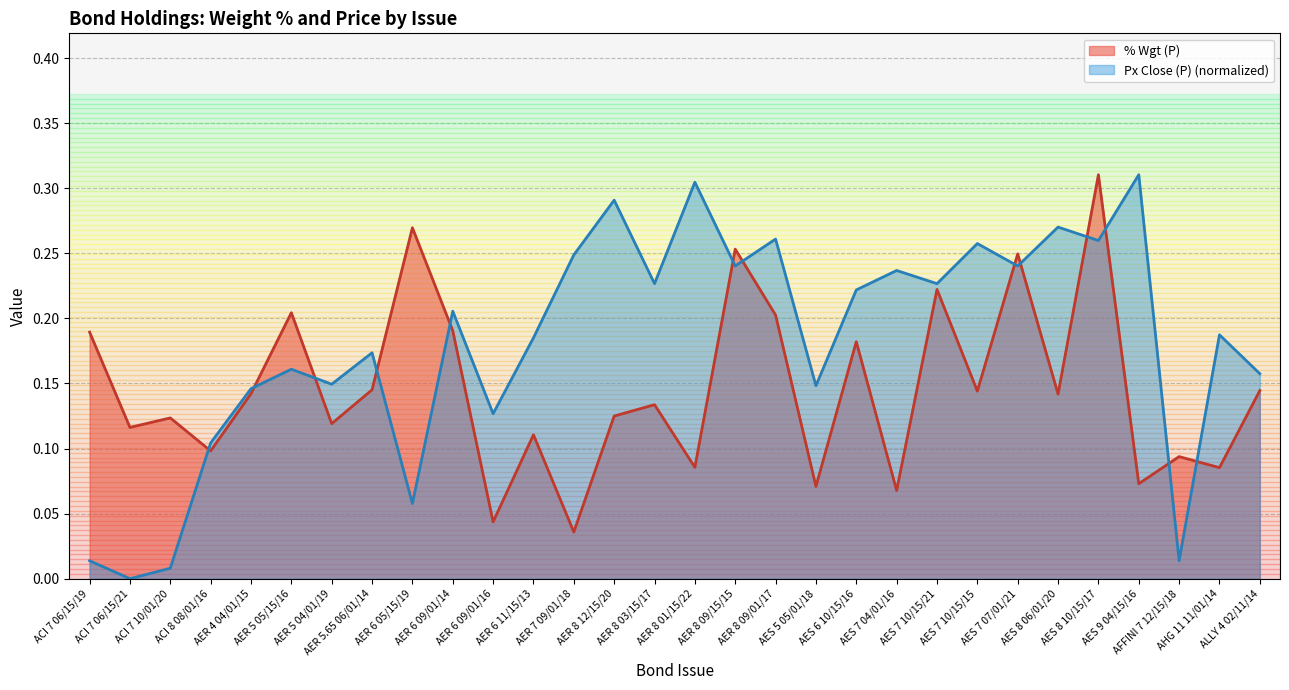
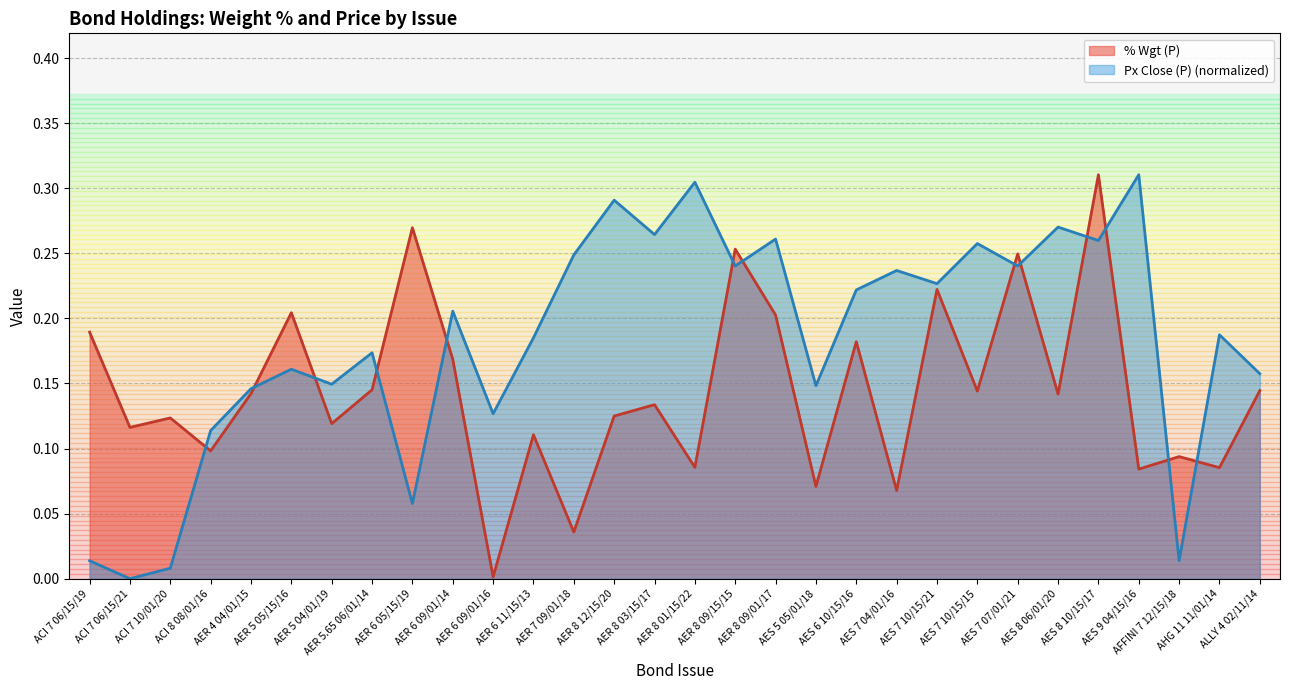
  {
    "% Wgt (P)": {
      "ACI 7 06/15/19": 0.189,
      "ACI 7 06/15/21": 0.116,
      "ACI 7 10/01/20": 0.124,
      "ACI 8 08/01/16": 0.098,
      "AER 4 04/01/15": 0.142,
      "AER 5 05/15/16": 0.204,
      "AER 5 04/01/19": 0.119,
      "AER 5.65 06/01/14": 0.145,
      "AER 6 05/15/19": 0.270,
-     "AER 6 09/01/14": 0.191,
-     "AER 6 09/01/16": 0.044,
+     "AER 6 09/01/14": 0.169,
+     "AER 6 09/01/16": 0.001,
      "AER 6 11/15/13": 0.111,
      "AER 7 09/01/18": 0.036,
      "AER 8 12/15/20": 0.125,
      "AER 8 03/15/17": 0.134,
      "AER 8 01/15/22": 0.086,
      "AER 8 09/15/15": 0.253,
      "AER 8 09/01/17": 0.203,
      "AES 5 05/01/18": 0.071,
      "AES 6 10/15/16": 0.182,
      "AES 7 04/01/16": 0.068,
      "AES 7 10/15/21": 0.222,
      "AES 7 10/15/15": 0.144,
      "AES 7 07/01/21": 0.250,
      "AES 8 06/01/20": 0.142,
      "AES 8 10/15/17": 0.310,
-     "AES 9 04/15/16": 0.073,
+     "AES 9 04/15/16": 0.084,
      "AFFINI 7 12/15/18": 0.094,
      "AHG 11 11/01/14": 0.085,
      "ALLY 4 02/11/14": 0.145
    },
    "Px Close (P) (normalized)": {
      "ACI 7 06/15/19": 0.014,
      "ACI 7 06/15/21": 0.000,
      "ACI 7 10/01/20": 0.008,
-     "ACI 8 08/01/16": 0.104,
+     "ACI 8 08/01/16": 0.114,
      "AER 4 04/01/15": 0.146,
      "AER 5 05/15/16": 0.161,
      "AER 5 04/01/19": 0.149,
      "AER 5.65 06/01/14": 0.174,
      "AER 6 05/15/19": 0.058,
      "AER 6 09/01/14": 0.206,
      "AER 6 09/01/16": 0.127,
      "AER 6 11/15/13": 0.185,
      "AER 7 09/01/18": 0.249,
      "AER 8 12/15/20": 0.291,
-     "AER 8 03/15/17": 0.227,
+     "AER 8 03/15/17": 0.264,
      "AER 8 01/15/22": 0.305,
      "AER 8 09/15/15": 0.240,
      "AER 8 09/01/17": 0.261,
      "AES 5 05/01/18": 0.148,
      "AES 6 10/15/16": 0.222,
      "AES 7 04/01/16": 0.237,
      "AES 7 10/15/21": 0.227,
      "AES 7 10/15/15": 0.257,
      "AES 7 07/01/21": 0.240,
      "AES 8 06/01/20": 0.270,
      "AES 8 10/15/17": 0.260,
      "AES 9 04/15/16": 0.310,
      "AFFINI 7 12/15/18": 0.014,
      "AHG 11 11/01/14": 0.187,
      "ALLY 4 02/11/14": 0.157
    }
  }
